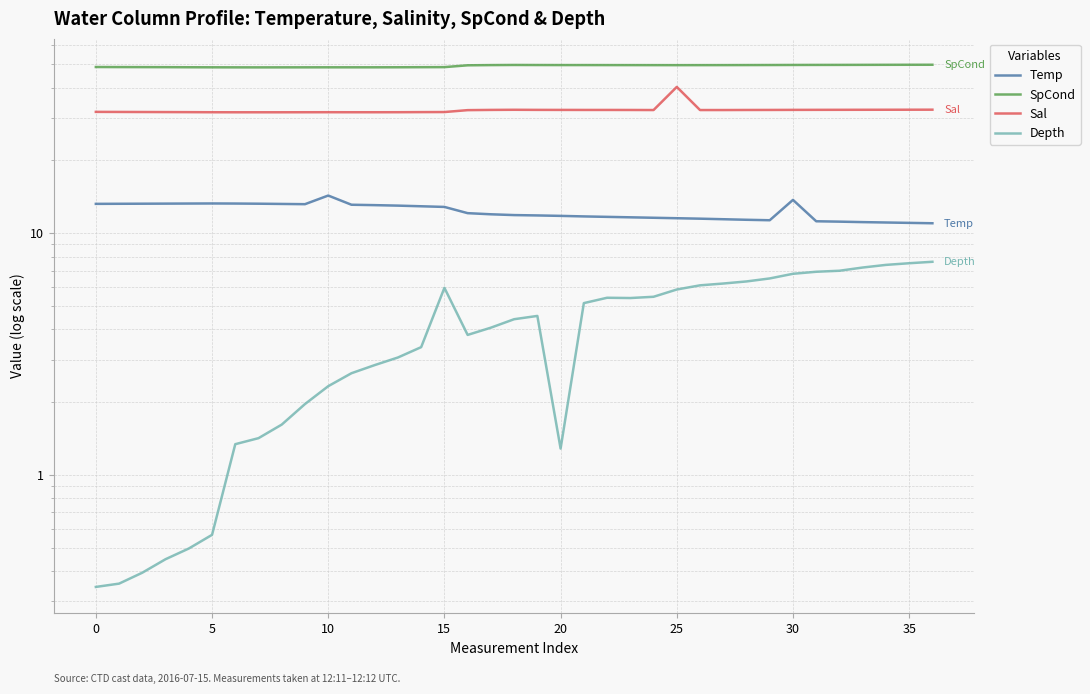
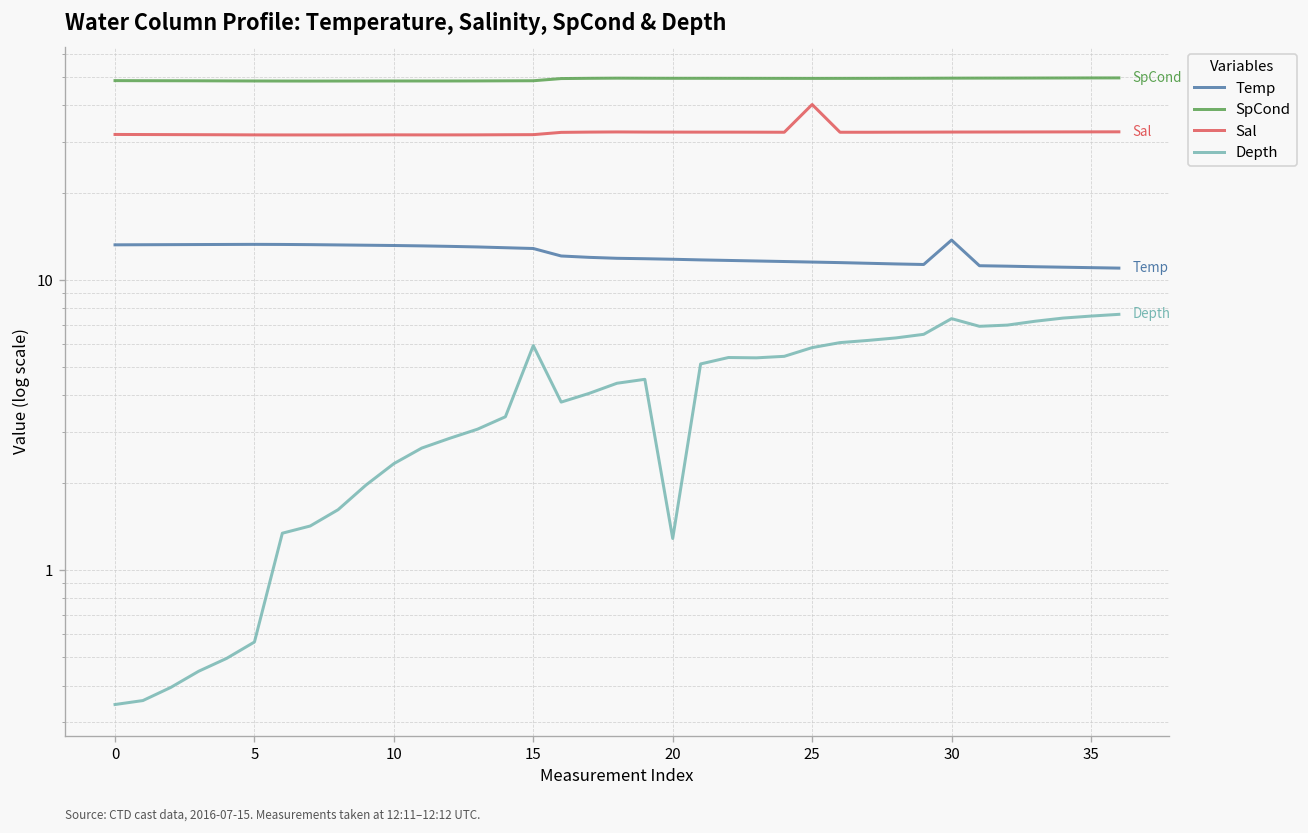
  {
    "Temp": {
      "0": 13,
      "5": 13,
-     "10": 14,
+     "10": 13,
      "15": 13,
      "20": 12,
      "25": 12,
      "30": 14,
      "35": 11
    },
    "SpCond": {
      "0": 49,
      "5": 49,
      "10": 49,
      "15": 49,
      "20": 50,
      "25": 50,
      "30": 50,
      "35": 50
    },
    "Sal": {
      "0": 32,
      "5": 32,
      "10": 32,
      "15": 32,
      "20": 32,
      "25": 40,
      "30": 32,
      "35": 32
    },
    "Depth": {
      "0": 0.34,
      "5": 0.57,
      "10": 2.3,
      "15": 5.9,
      "20": 1.3,
      "25": 5.8,
-     "30": 6.8,
+     "30": 7.4,
      "35": 7.5
    }
  }
